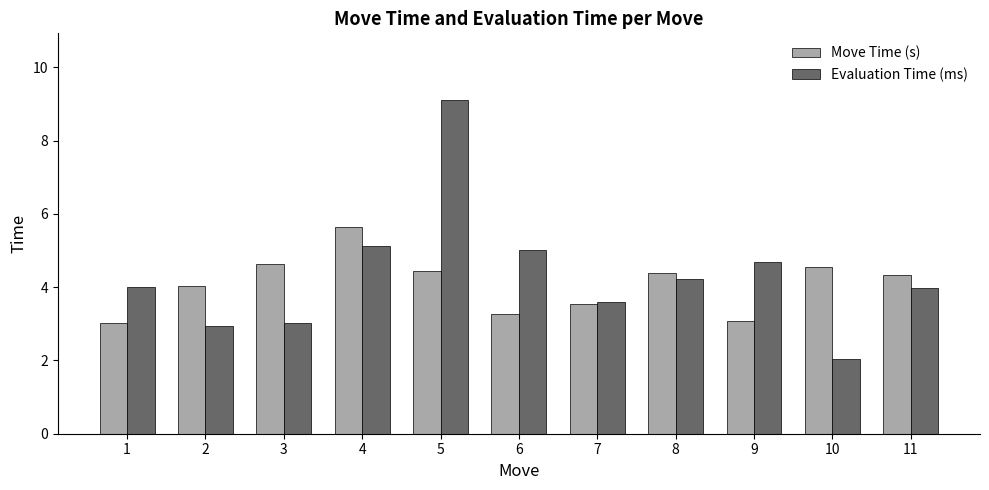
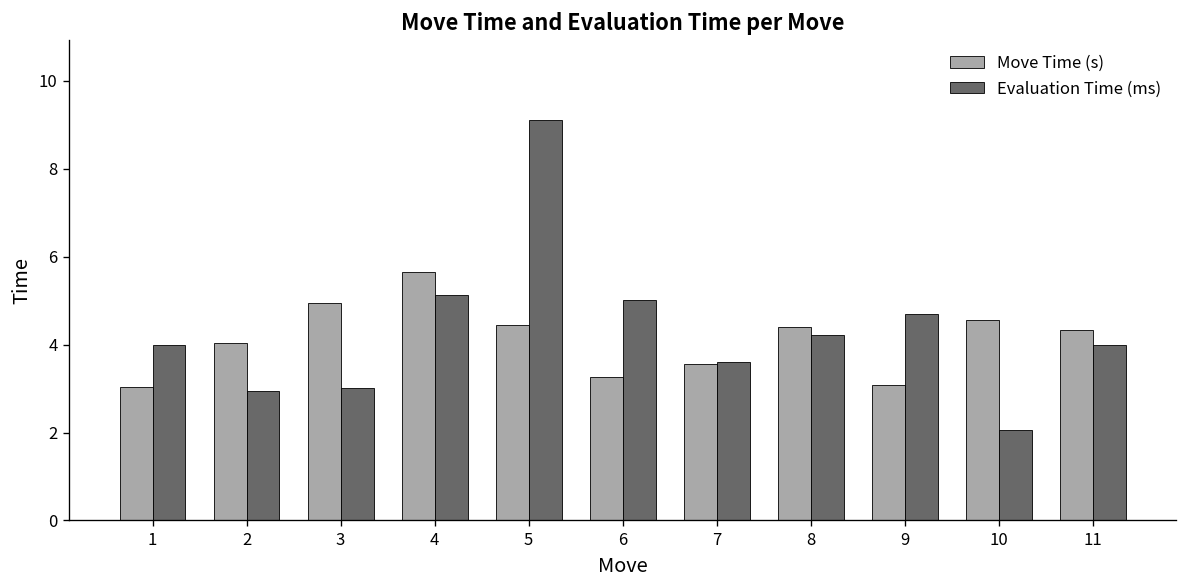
  {
    "Move Time (s)": {
      "1": 3.0,
      "2": 4.0,
-     "3": 4.6,
+     "3": 4.9,
      "4": 5.6,
      "5": 4.4,
      "6": 3.3,
      "7": 3.6,
      "8": 4.4,
      "9": 3.1,
      "10": 4.5,
      "11": 4.3
    },
    "Evaluation Time (ms)": {
      "1": 4.0,
      "2": 2.9,
      "3": 3.0,
      "4": 5.1,
      "5": 9.1,
      "6": 5.0,
      "7": 3.6,
      "8": 4.2,
      "9": 4.7,
      "10": 2.0,
      "11": 4.0
    }
  }
